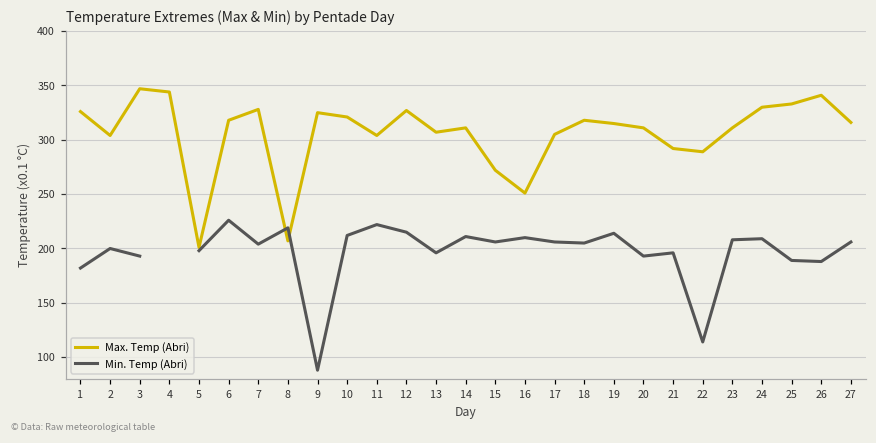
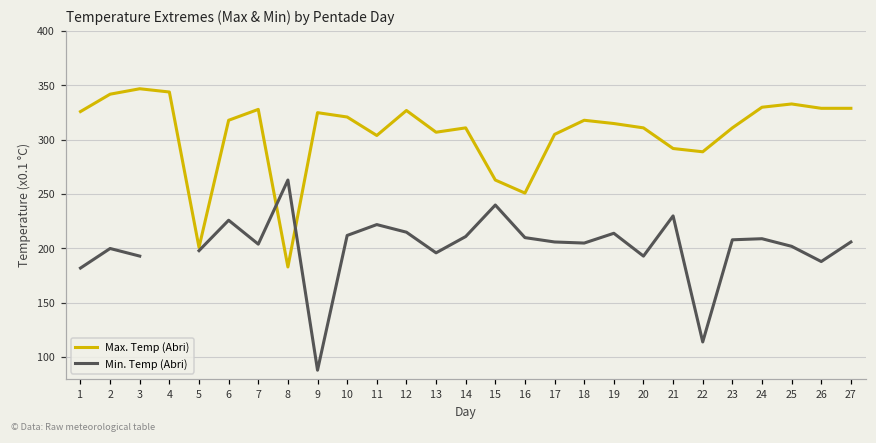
  {
    "Max. Temp (Abri)": {
      "1": 330,
-     "2": 300,
+     "2": 340,
      "3": 350,
      "4": 340,
      "5": 200,
      "6": 320,
      "7": 330,
-     "8": 210,
+     "8": 180,
      "9": 330,
      "10": 320,
      "11": 300,
      "12": 330,
      "13": 310,
      "14": 310,
-     "15": 270,
+     "15": 260,
      "16": 250,
      "17": 310,
      "18": 320,
      "19": 320,
      "20": 310,
      "21": 290,
      "22": 290,
      "23": 310,
      "24": 330,
      "25": 330,
-     "26": 340,
-     "27": 320
+     "26": 330,
+     "27": 330
    },
    "Min. Temp (Abri)": {
      "1": 180,
      "2": 200,
      "3": 190,
      "5": 200,
      "6": 230,
      "7": 200,
-     "8": 220,
+     "8": 260,
      "9": 90,
      "10": 210,
      "11": 220,
      "12": 220,
      "13": 200,
      "14": 210,
-     "15": 210,
+     "15": 240,
      "16": 210,
      "17": 210,
      "18": 210,
      "19": 210,
      "20": 190,
-     "21": 200,
+     "21": 230,
      "22": 110,
      "23": 210,
      "24": 210,
-     "25": 190,
+     "25": 200,
      "26": 190,
      "27": 210
    }
  }
